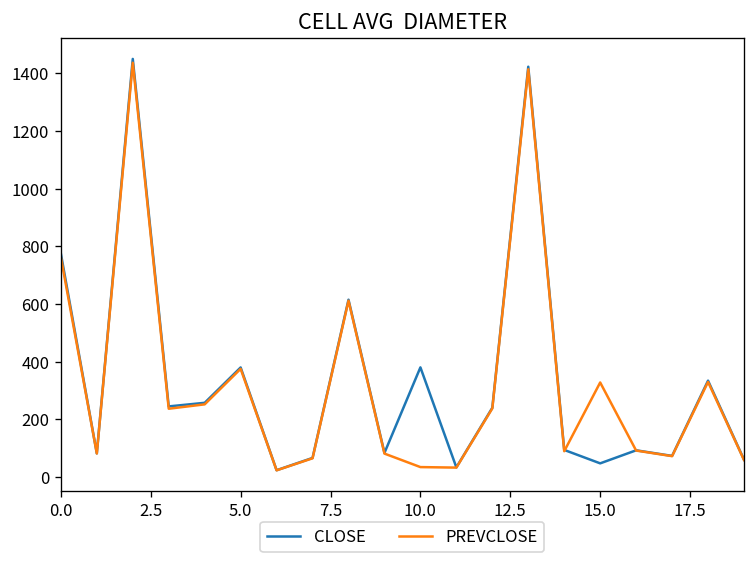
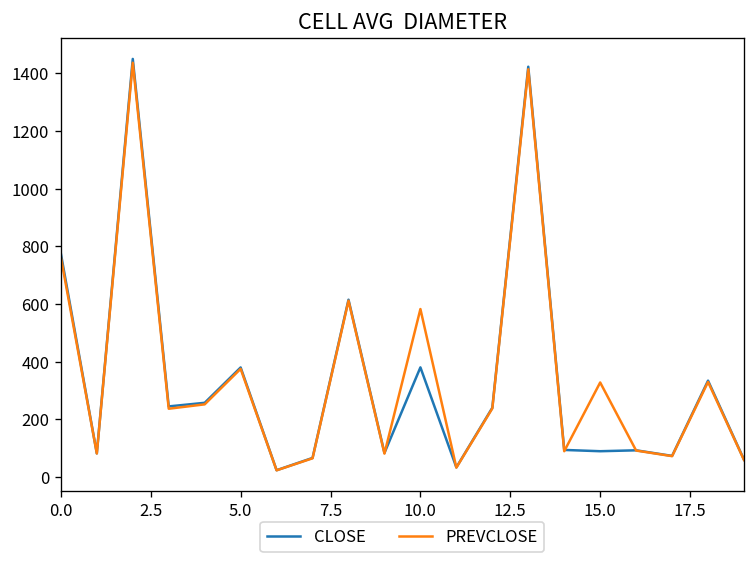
  {
    "CLOSE": {
      "0.0": 780,
      "10.0": 380,
-     "15.0": 50
+     "15.0": 90
    },
    "PREVCLOSE": {
      "0.0": 760,
-     "10.0": 30,
+     "10.0": 580,
      "15.0": 330
    }
  }
